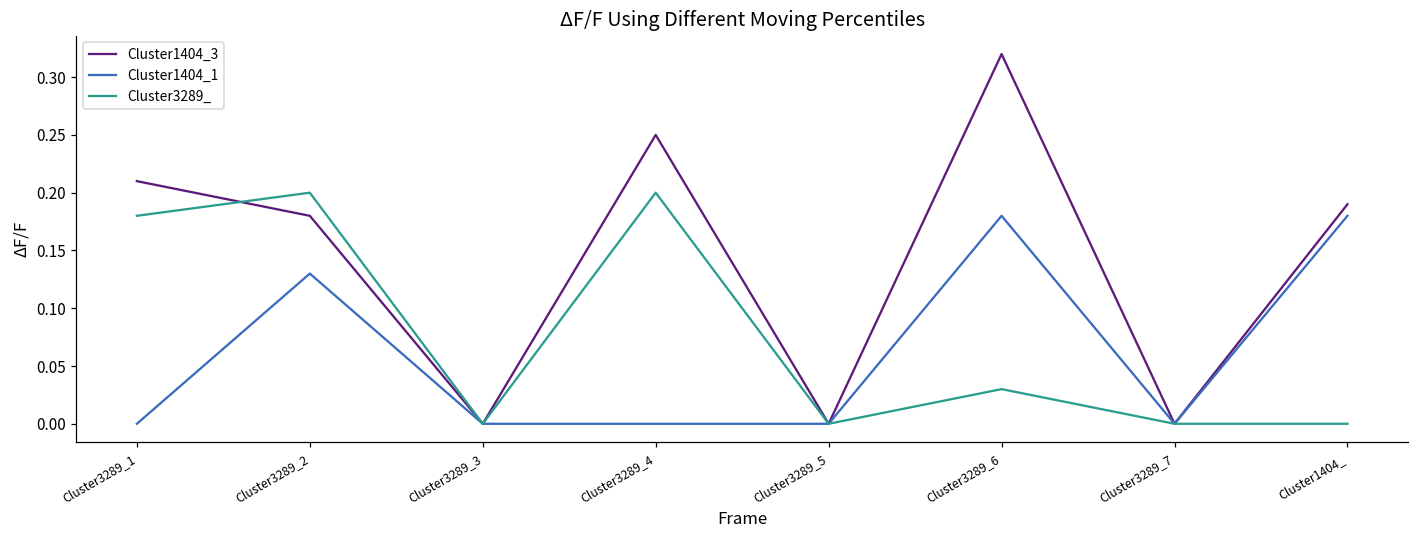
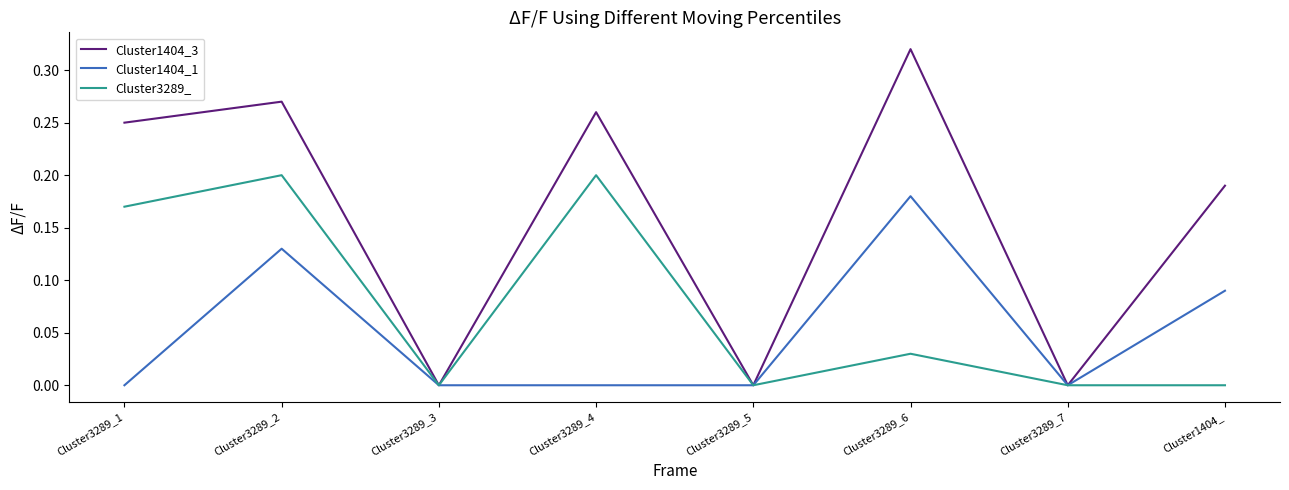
  {
    "Cluster1404_3": {
-     "Cluster3289_1": 0.21,
-     "Cluster3289_2": 0.18,
-     "Cluster3289_4": 0.25,
+     "Cluster3289_1": 0.25,
+     "Cluster3289_2": 0.27,
+     "Cluster3289_4": 0.26,
      "Cluster3289_6": 0.32,
      "Cluster1404_": 0.19
    },
    "Cluster1404_1": {
      "Cluster3289_1": 0.00,
      "Cluster3289_2": 0.13,
      "Cluster3289_4": 0.00,
      "Cluster3289_6": 0.18,
-     "Cluster1404_": 0.18
+     "Cluster1404_": 0.09
    },
    "Cluster3289_": {
-     "Cluster3289_1": 0.18,
+     "Cluster3289_1": 0.17,
      "Cluster3289_2": 0.20,
      "Cluster3289_4": 0.20,
      "Cluster3289_6": 0.03,
      "Cluster1404_": 0.00
    }
  }
